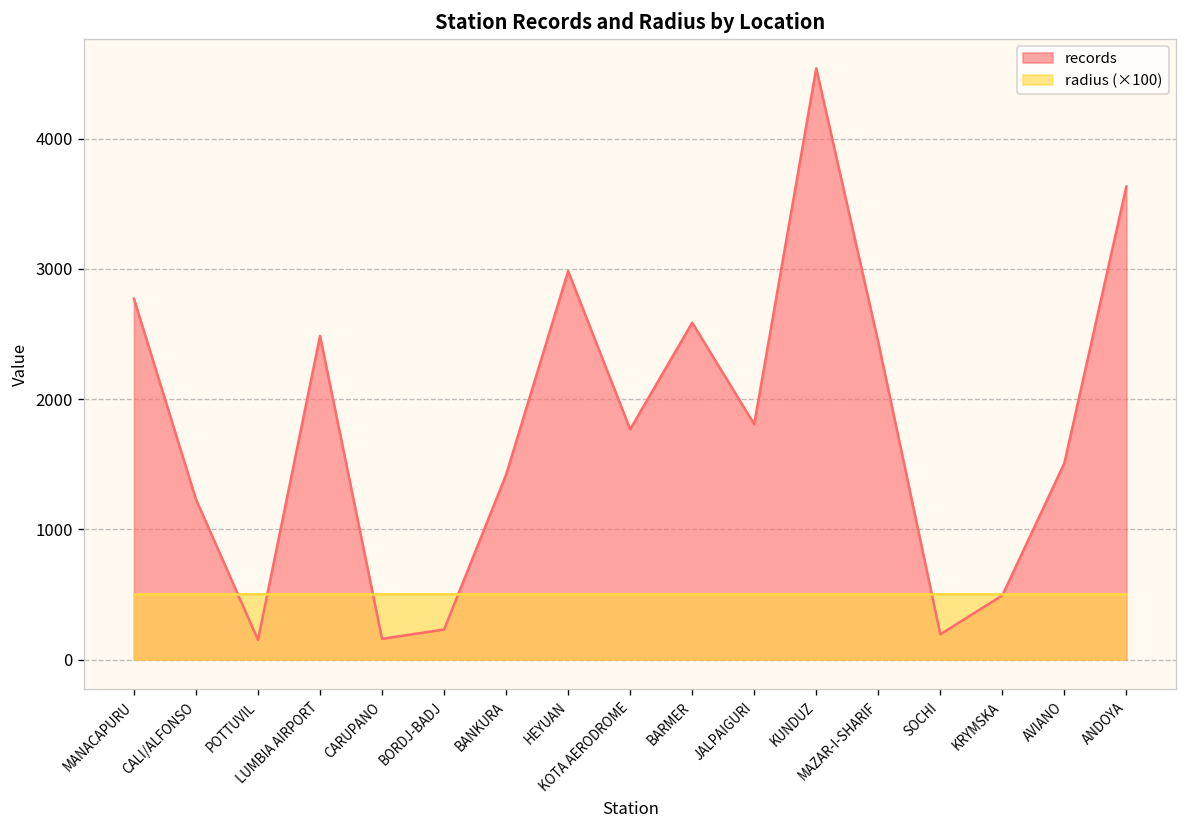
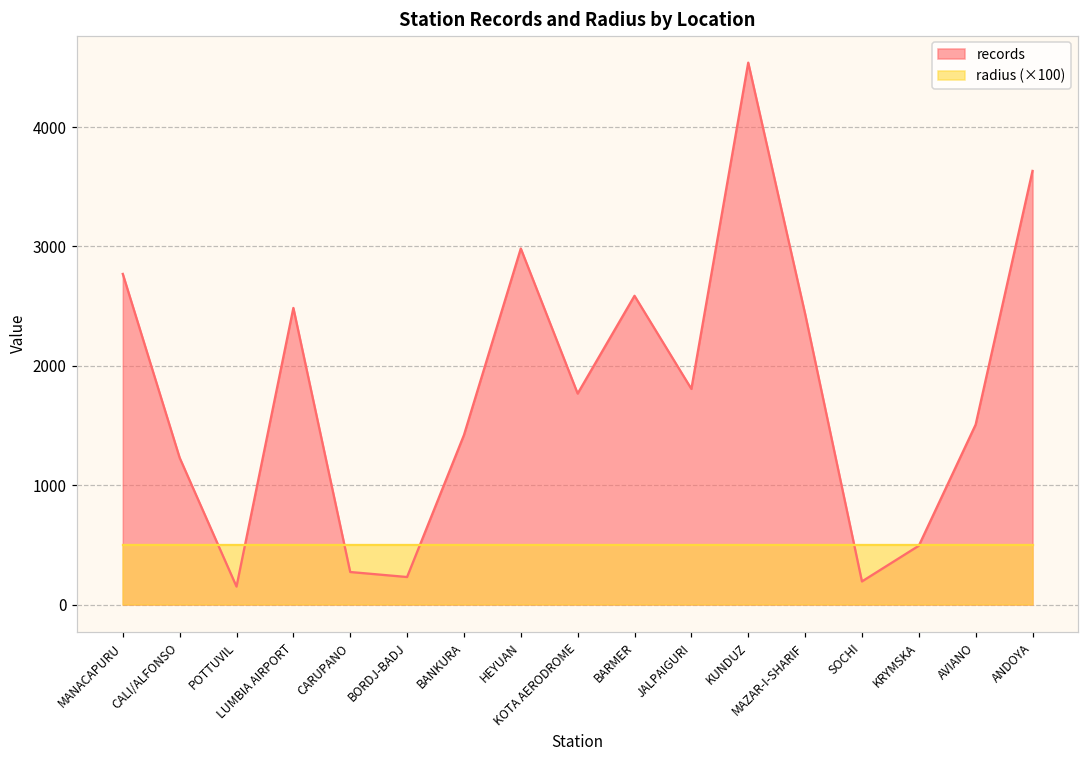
  {
    "records": {
      "MANACAPURU": 2770,
      "CALI/ALFONSO": 1230,
      "POTTUVIL": 150,
      "LUMBIA AIRPORT": 2490,
-     "CARUPANO": 160,
+     "CARUPANO": 270,
      "BORDJ-BADJ": 230,
      "BANKURA": 1420,
      "HEYUAN": 2980,
      "KOTA AERODROME": 1770,
      "BARMER": 2590,
      "JALPAIGURI": 1810,
      "KUNDUZ": 4540,
      "MAZAR-I-SHARIF": 2440,
      "SOCHI": 190,
      "AVIANO": 1510,
      "ANDOYA": 3630
    },
    "radius (×100)": {
      "MANACAPURU": 500,
      "CALI/ALFONSO": 500,
      "POTTUVIL": 500,
      "LUMBIA AIRPORT": 500,
      "CARUPANO": 500,
      "BORDJ-BADJ": 500,
      "BANKURA": 500,
      "HEYUAN": 500,
      "KOTA AERODROME": 500,
      "BARMER": 500,
      "JALPAIGURI": 500,
      "KUNDUZ": 500,
      "MAZAR-I-SHARIF": 500,
      "SOCHI": 500,
      "AVIANO": 500,
      "ANDOYA": 500
    }
  }
